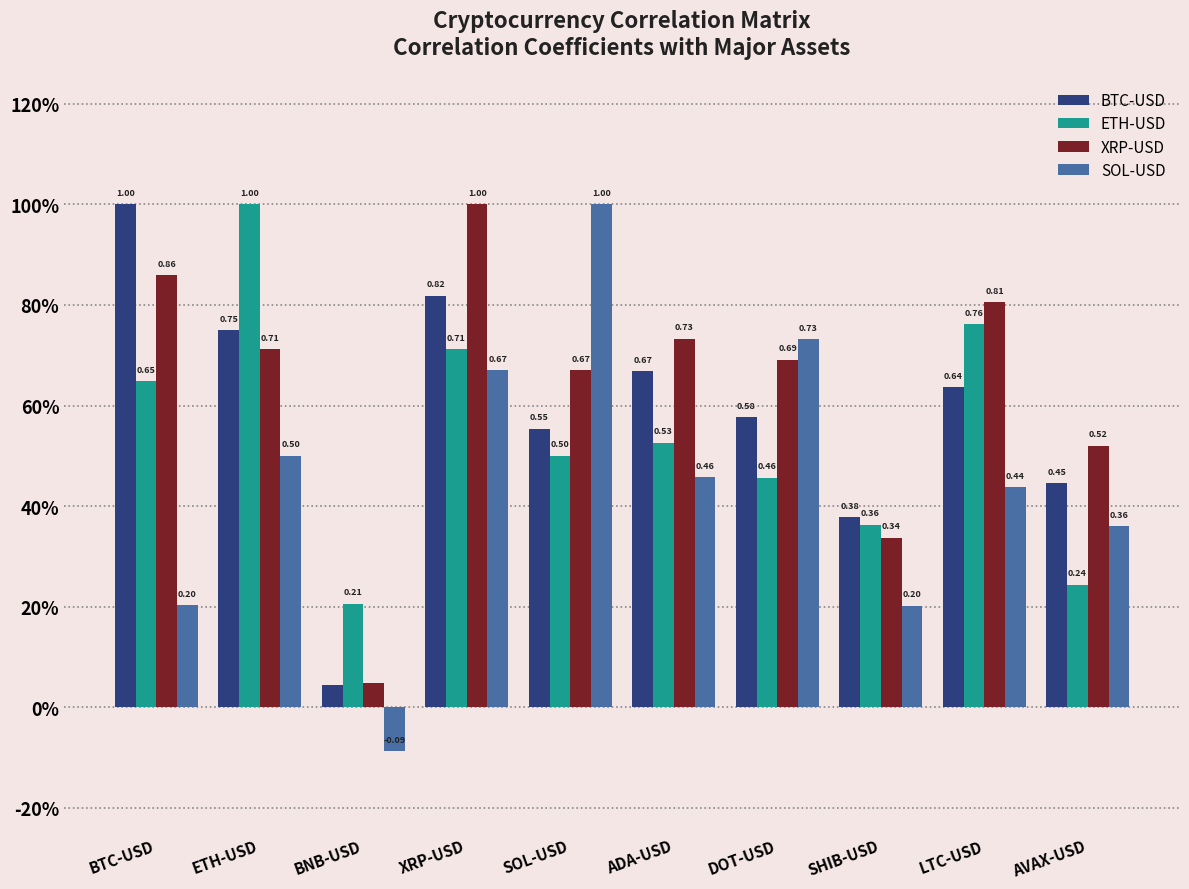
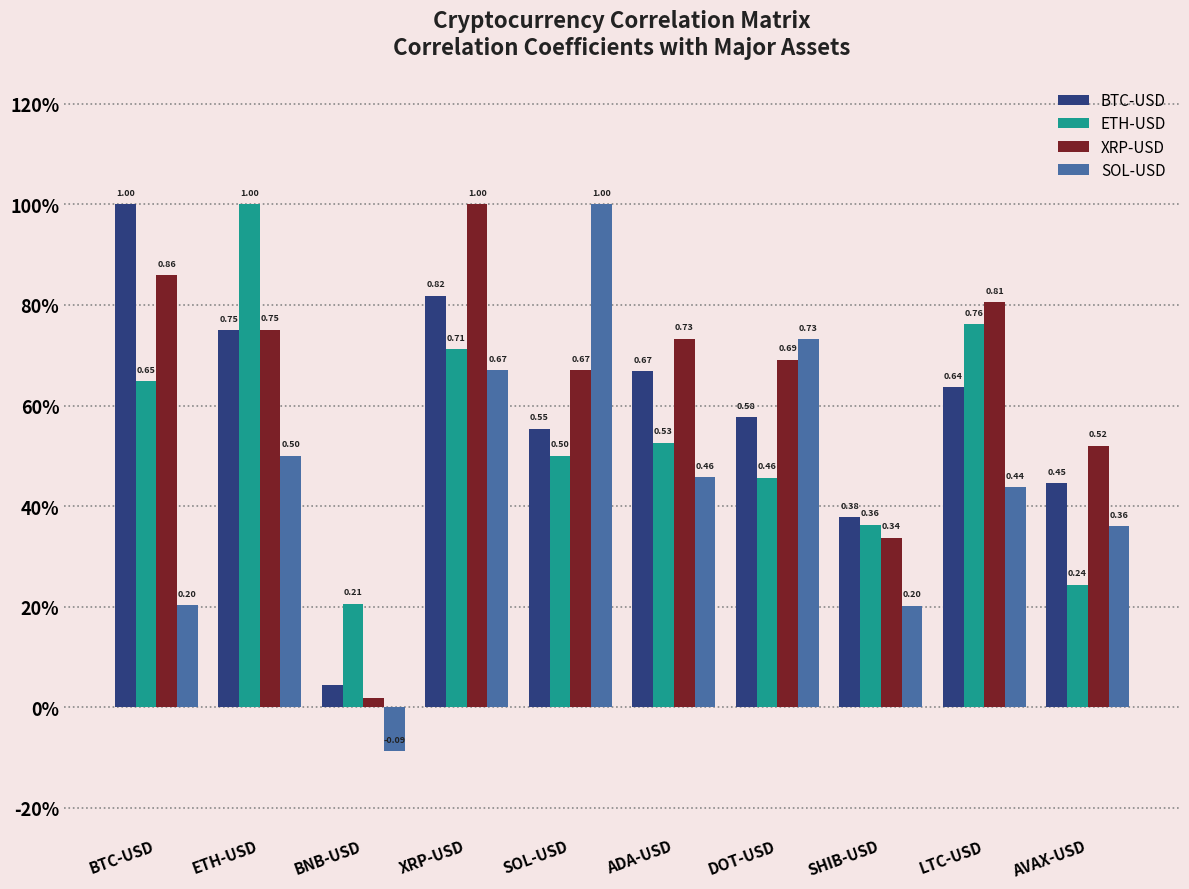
  {
    "BTC-USD": {
      "BTC-USD": "1.00",
      "ETH-USD": "0.75",
      "XRP-USD": "0.82",
      "SOL-USD": "0.55",
      "ADA-USD": "0.67",
      "DOT-USD": "0.58",
      "SHIB-USD": "0.38",
      "LTC-USD": "0.64",
      "AVAX-USD": "0.45"
    },
    "ETH-USD": {
      "BTC-USD": "0.65",
      "ETH-USD": "1.00",
      "BNB-USD": "0.21",
      "XRP-USD": "0.71",
      "SOL-USD": "0.50",
      "ADA-USD": "0.53",
      "DOT-USD": "0.46",
      "SHIB-USD": "0.36",
      "LTC-USD": "0.76",
      "AVAX-USD": "0.24"
    },
    "XRP-USD": {
      "BTC-USD": "0.86",
-     "ETH-USD": "0.71",
-     "BNB-USD": "5%",
+     "ETH-USD": "0.75",
+     "BNB-USD": "2%",
      "XRP-USD": "1.00",
      "SOL-USD": "0.67",
      "ADA-USD": "0.73",
      "DOT-USD": "0.69",
      "SHIB-USD": "0.34",
      "LTC-USD": "0.81",
      "AVAX-USD": "0.52"
    },
    "SOL-USD": {
      "BTC-USD": "0.20",
      "ETH-USD": "0.50",
      "BNB-USD": "-0.09",
      "XRP-USD": "0.67",
      "SOL-USD": "1.00",
      "ADA-USD": "0.46",
      "DOT-USD": "0.73",
      "SHIB-USD": "0.20",
      "LTC-USD": "0.44",
      "AVAX-USD": "0.36"
    }
  }
